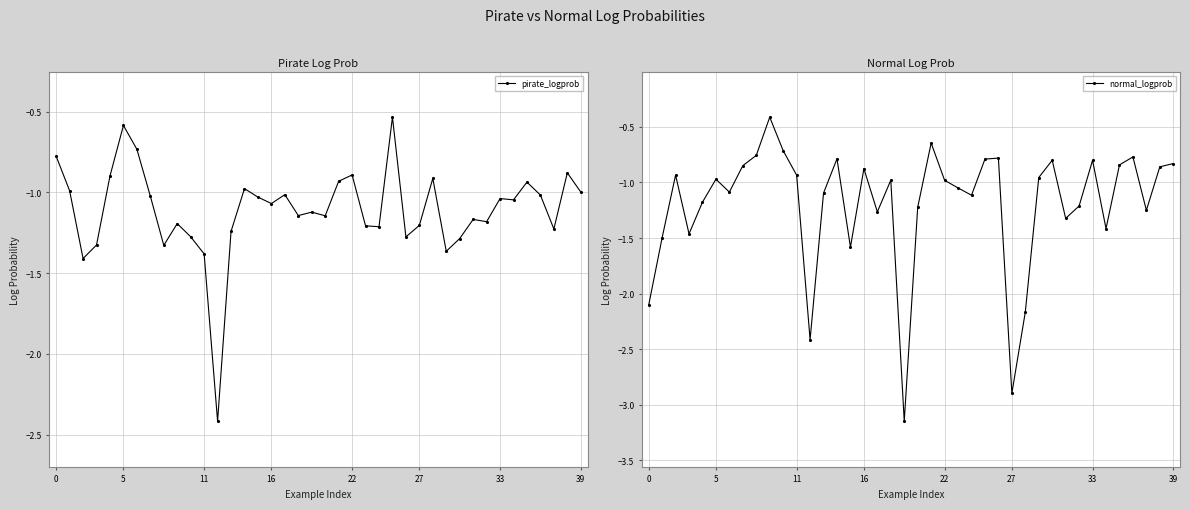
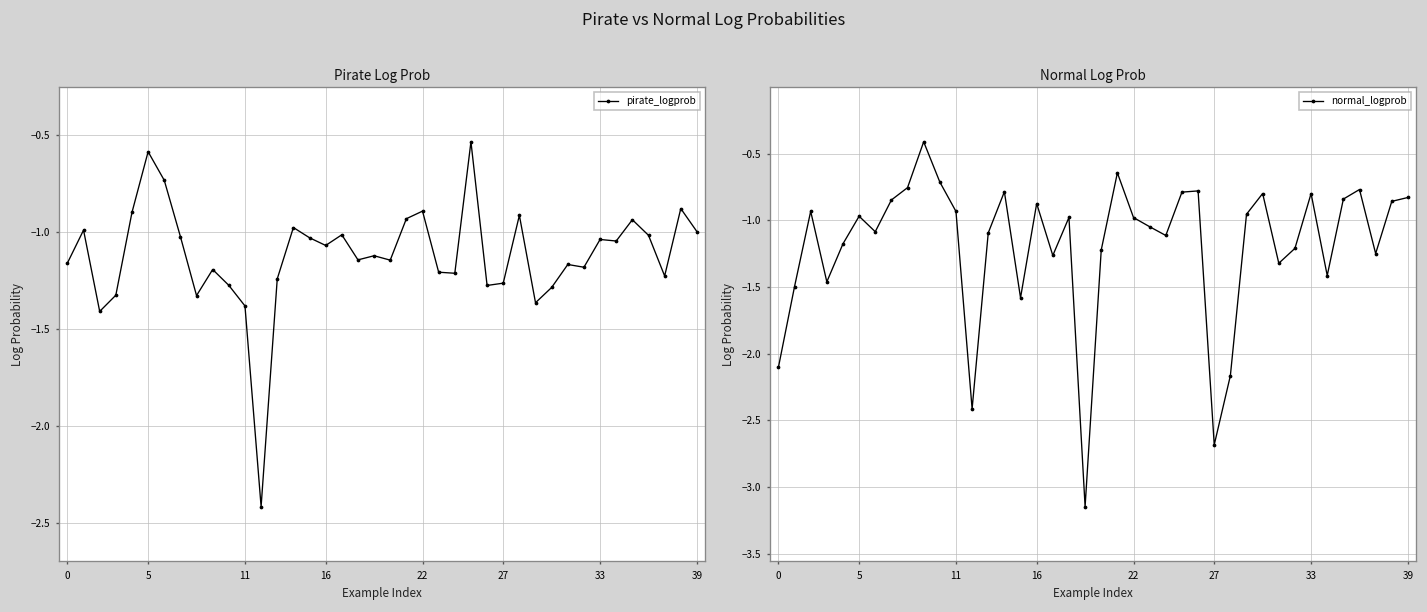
  {
    "Pirate Log Prob": {
-     "0": -0.78,
+     "0": -1.16,
      "5": -0.58,
      "11": -1.38,
      "16": -1.07,
      "22": -0.89,
-     "27": -1.20,
+     "27": -1.26,
      "33": -1.04,
      "39": -1.00
    },
    "Normal Log Prob": {
      "0": -2.10,
      "5": -0.97,
      "11": -0.93,
      "16": -0.88,
      "22": -0.98,
-     "27": -2.90,
+     "27": -2.68,
      "33": -0.80,
      "39": -0.83
    }
  }
